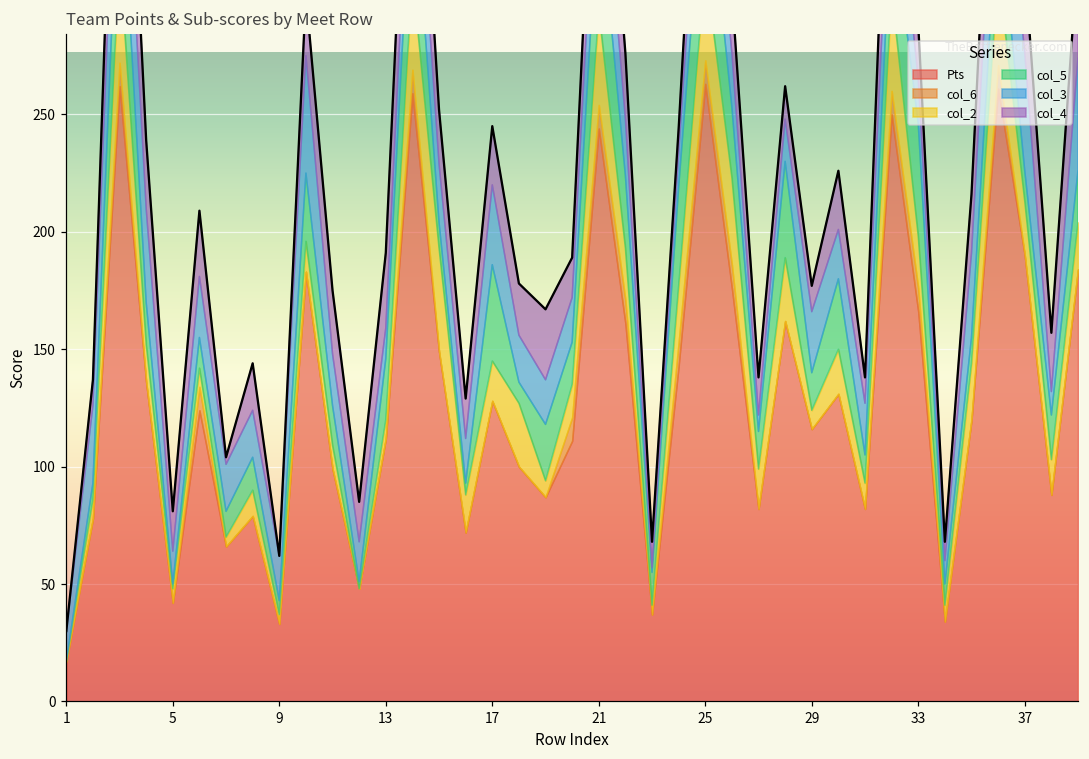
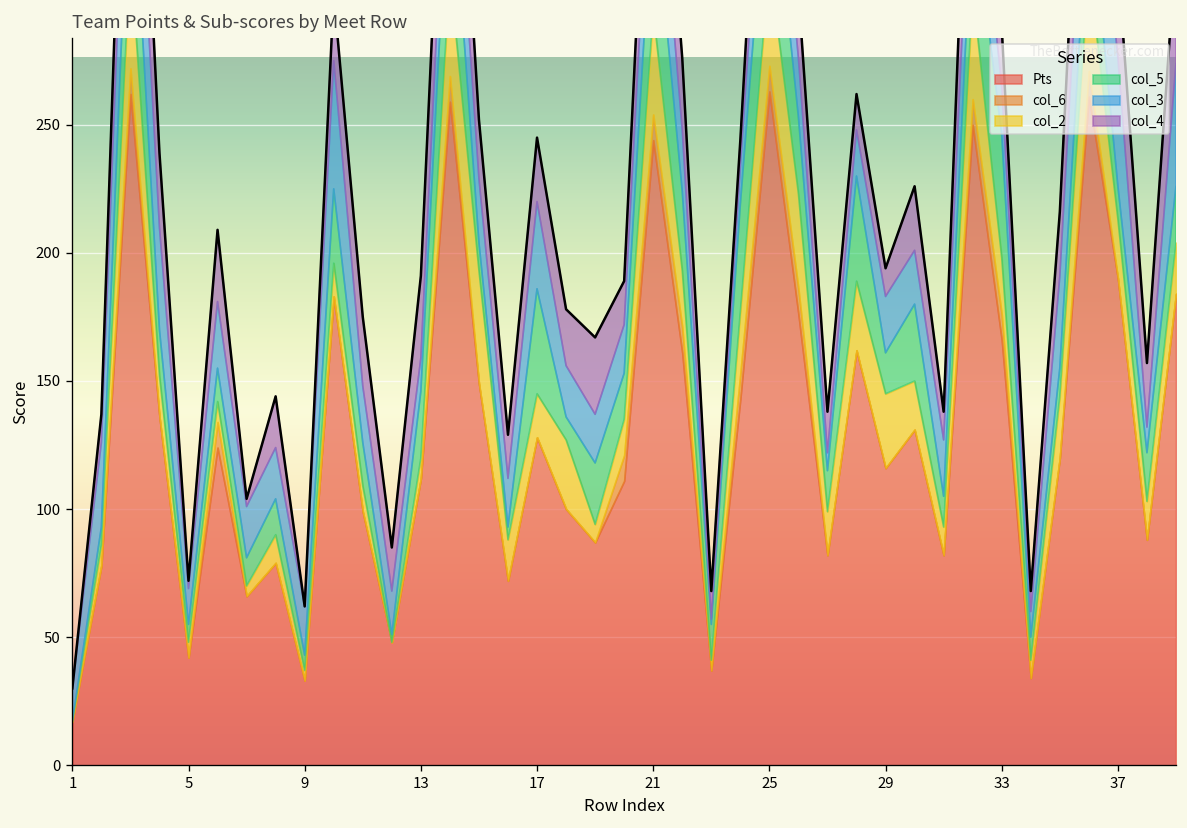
  {
    "col_2": {
      "5": 6,
      "9": 4,
      "13": 8,
      "17": 17,
-     "29": 8,
+     "29": 29,
      "33": 22,
      "37": 23
    },
    "col_5": {
-     "5": 2,
+     "5": 7,
      "9": 6,
      "13": 26,
      "17": 41,
      "29": 16,
      "33": 48,
      "37": 13
    },
    "col_3": {
      "5": 14,
      "13": 13,
      "17": 34,
-     "29": 26
+     "29": 22
    },
    "col_4": {
-     "5": 17,
+     "5": 3,
      "13": 32,
      "17": 25,
      "29": 11
    }
  }
